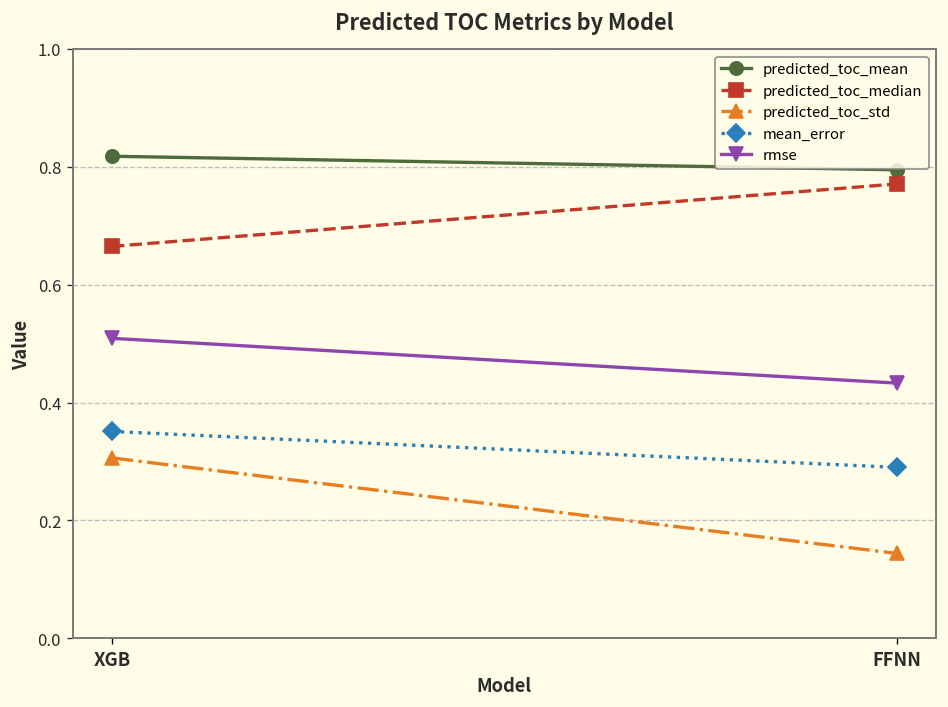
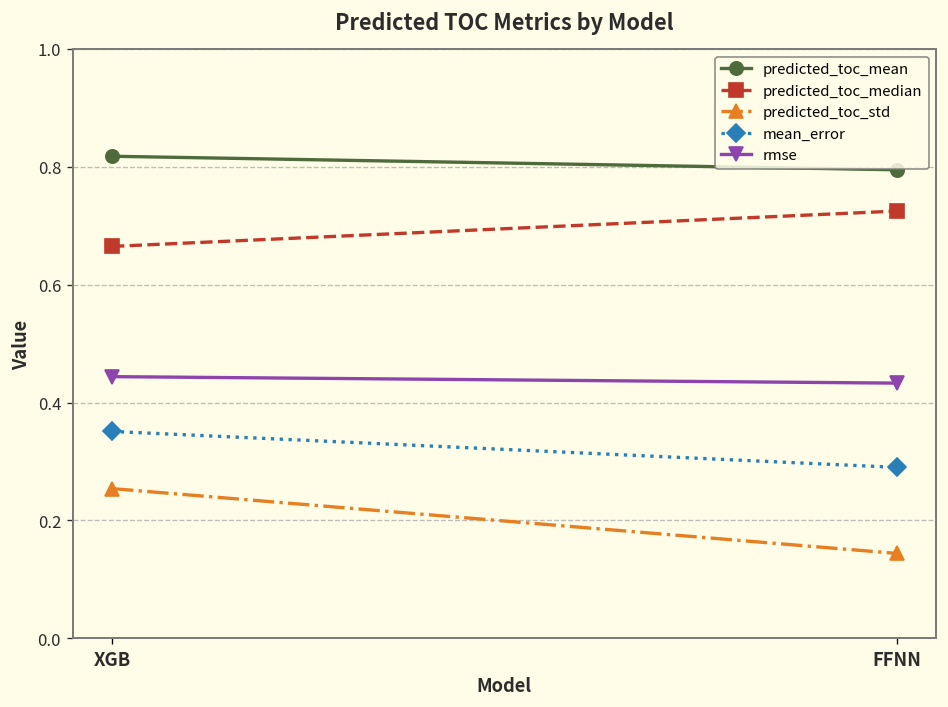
  {
    "predicted_toc_mean": {
      "XGB": 0.82
    },
    "predicted_toc_median": {
      "XGB": 0.67,
-     "FFNN": 0.77
+     "FFNN": 0.73
    },
    "predicted_toc_std": {
-     "XGB": 0.31,
+     "XGB": 0.25,
      "FFNN": 0.14
    },
    "mean_error": {
      "XGB": 0.35,
      "FFNN": 0.29
    },
    "rmse": {
-     "XGB": 0.51,
+     "XGB": 0.44,
      "FFNN": 0.43
    }
  }
